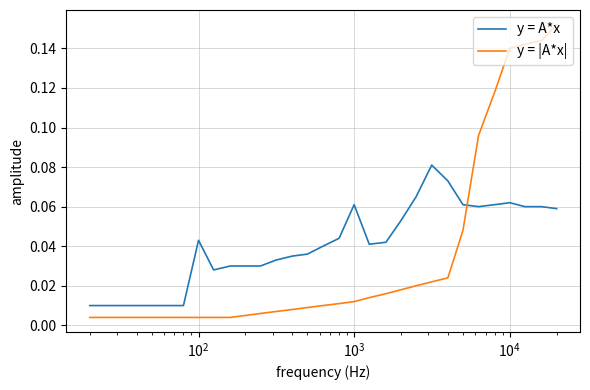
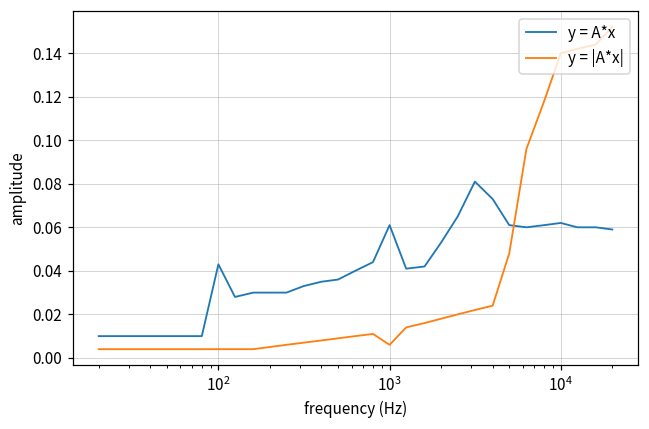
  {
    "y = A*x": {
      "10^2": 0.043,
      "10^3": 0.061,
      "10^4": 0.062
    },
    "y = |A*x|": {
      "10^2": 0.004,
-     "10^3": 0.012
+     "10^3": 0.006
    }
  }
